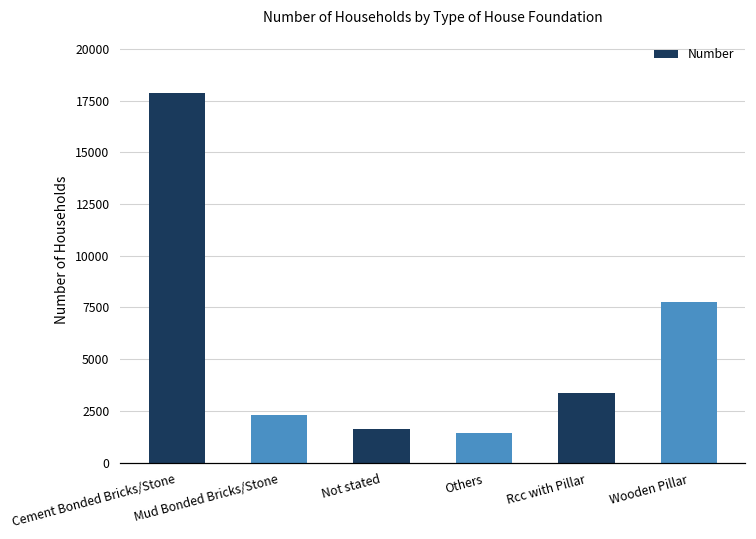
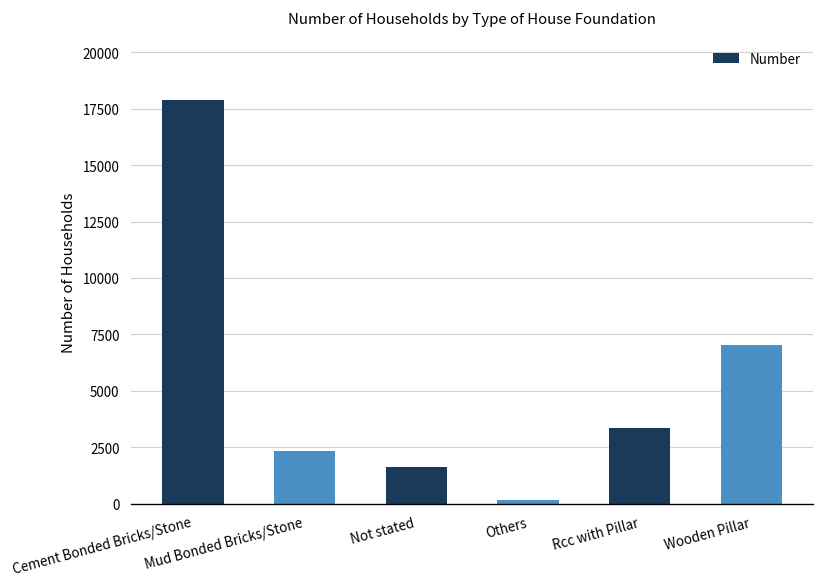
  {
    "Cement Bonded Bricks/Stone": 17900,
    "Mud Bonded Bricks/Stone": 2300,
    "Not stated": 1600,
-   "Others": 1400,
+   "Others": 200,
    "Rcc with Pillar": 3300,
-   "Wooden Pillar": 7700
+   "Wooden Pillar": 7000
  }
